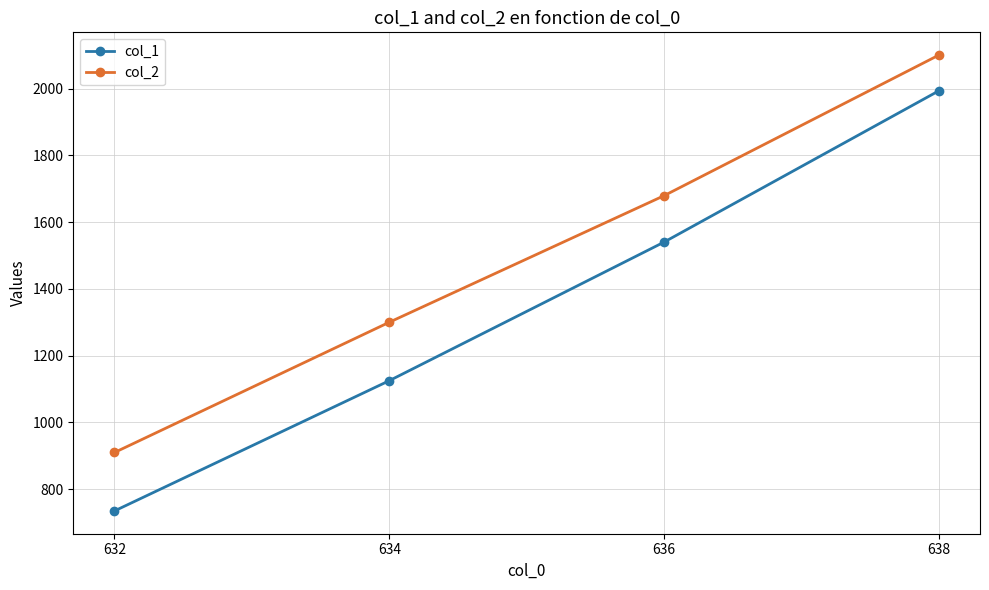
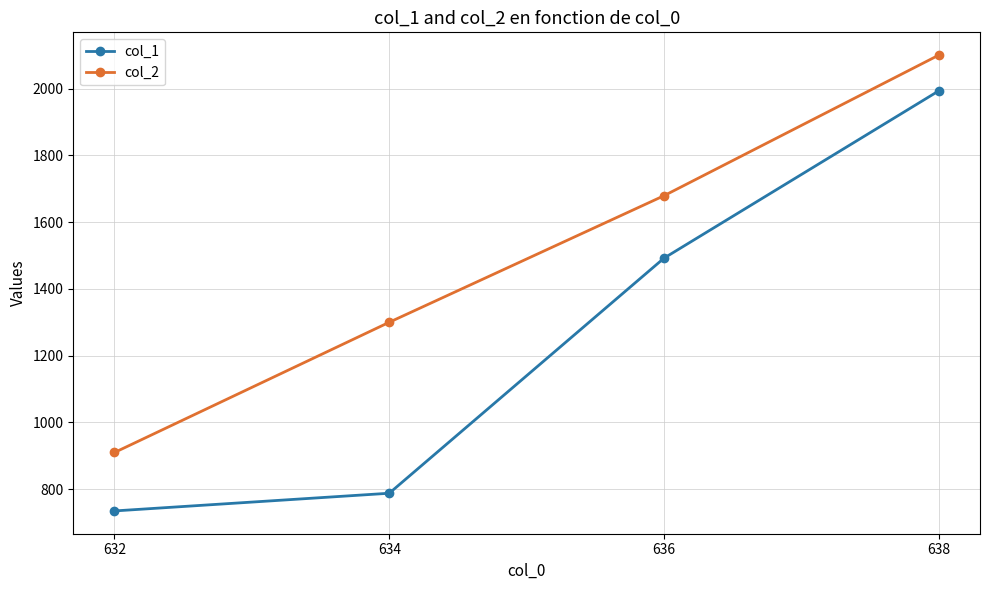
  {
    "col_1": {
      "632": 740,
-     "634": 1130,
-     "636": 1540,
+     "634": 790,
+     "636": 1490,
      "638": 1990
    },
    "col_2": {
      "632": 910,
      "634": 1300,
      "636": 1680,
      "638": 2100
    }
  }
